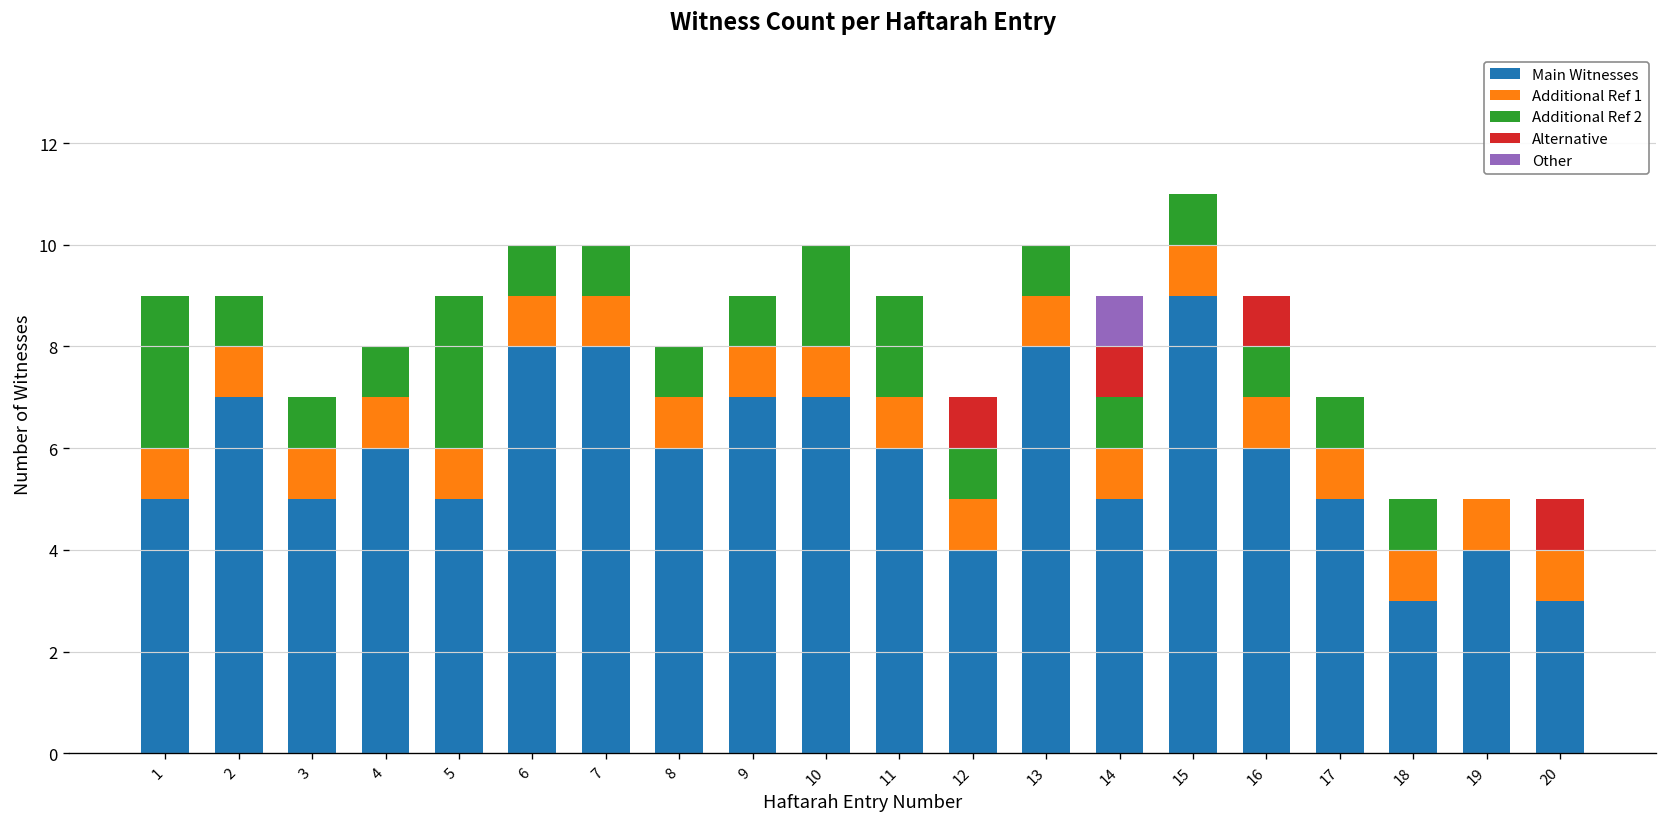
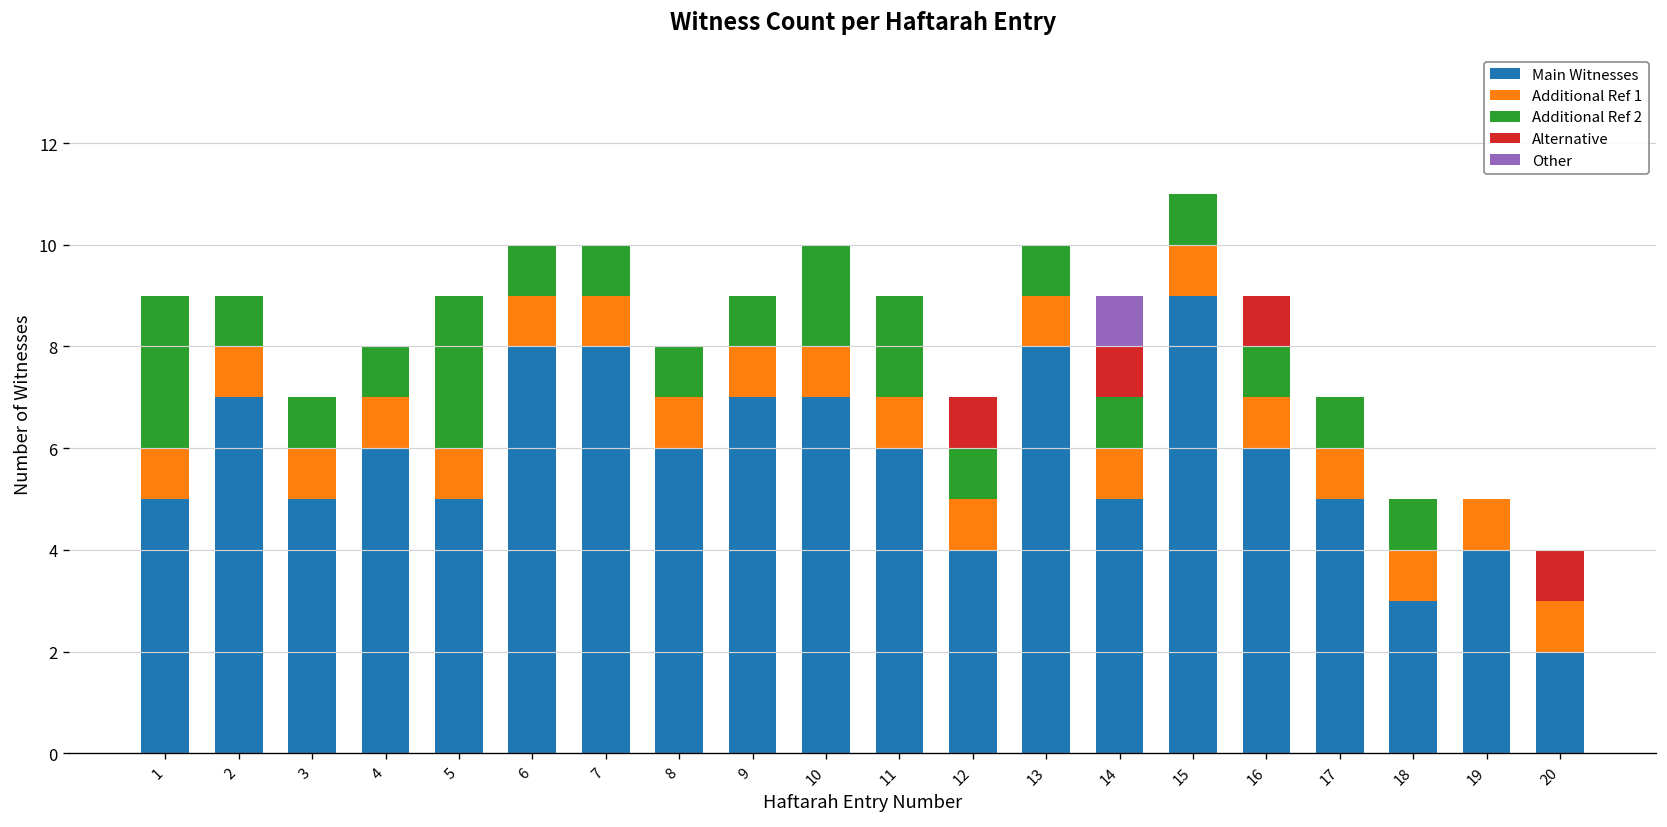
  {
    "Main Witnesses": {
      "1": 5,
      "2": 7,
      "3": 5,
      "4": 6,
      "5": 5,
      "6": 8,
      "7": 8,
      "8": 6,
      "9": 7,
      "10": 7,
      "11": 6,
      "12": 4,
      "13": 8,
      "14": 5,
      "15": 9,
      "16": 6,
      "17": 5,
      "18": 3,
      "19": 4,
-     "20": 3
+     "20": 2
    },
    "Additional Ref 1": {
      "1": 1,
      "2": 1,
      "3": 1,
      "4": 1,
      "5": 1,
      "6": 1,
      "7": 1,
      "8": 1,
      "9": 1,
      "10": 1,
      "11": 1,
      "12": 1,
      "13": 1,
      "14": 1,
      "15": 1,
      "16": 1,
      "17": 1,
      "18": 1,
      "19": 1,
      "20": 1
    },
    "Additional Ref 2": {
      "1": 3,
      "2": 1,
      "3": 1,
      "4": 1,
      "5": 3,
      "6": 1,
      "7": 1,
      "8": 1,
      "9": 1,
      "10": 2,
      "11": 2,
      "12": 1,
      "13": 1,
      "14": 1,
      "15": 1,
      "16": 1,
      "17": 1,
      "18": 1,
      "19": 0,
      "20": 0
    },
    "Alternative": {
      "1": 0,
      "2": 0,
      "3": 0,
      "4": 0,
      "5": 0,
      "6": 0,
      "7": 0,
      "8": 0,
      "9": 0,
      "10": 0,
      "11": 0,
      "12": 1,
      "13": 0,
      "14": 1,
      "15": 0,
      "16": 1,
      "17": 0,
      "18": 0,
      "19": 0,
      "20": 1
    },
    "Other": {
      "1": 0,
      "2": 0,
      "3": 0,
      "4": 0,
      "5": 0,
      "6": 0,
      "7": 0,
      "8": 0,
      "9": 0,
      "10": 0,
      "11": 0,
      "12": 0,
      "13": 0,
      "14": 1,
      "15": 0,
      "16": 0,
      "17": 0,
      "18": 0,
      "19": 0,
      "20": 0
    }
  }
